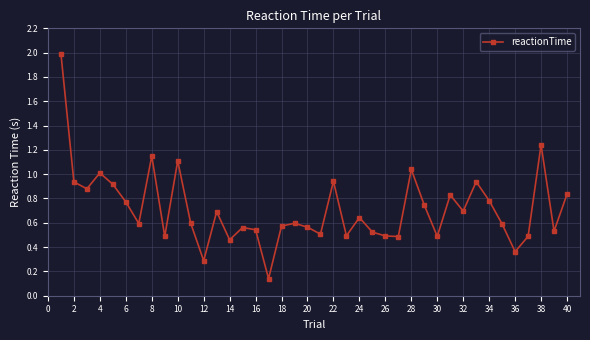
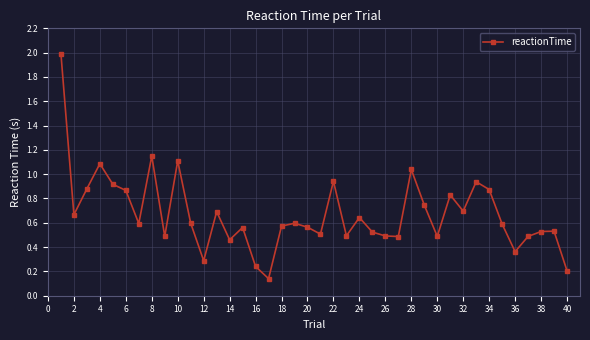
  {
-   "2": 0.94,
-   "4": 1.01,
-   "6": 0.77,
+   "2": 0.67,
+   "4": 1.09,
+   "6": 0.87,
    "8": 1.15,
    "10": 1.11,
    "12": 0.29,
    "14": 0.46,
-   "16": 0.54,
+   "16": 0.24,
    "18": 0.57,
    "20": 0.56,
    "22": 0.94,
    "24": 0.64,
    "26": 0.49,
    "28": 1.04,
    "30": 0.49,
    "32": 0.70,
-   "34": 0.78,
+   "34": 0.87,
    "36": 0.36,
-   "38": 1.24,
-   "40": 0.84
+   "38": 0.53,
+   "40": 0.21
  }
